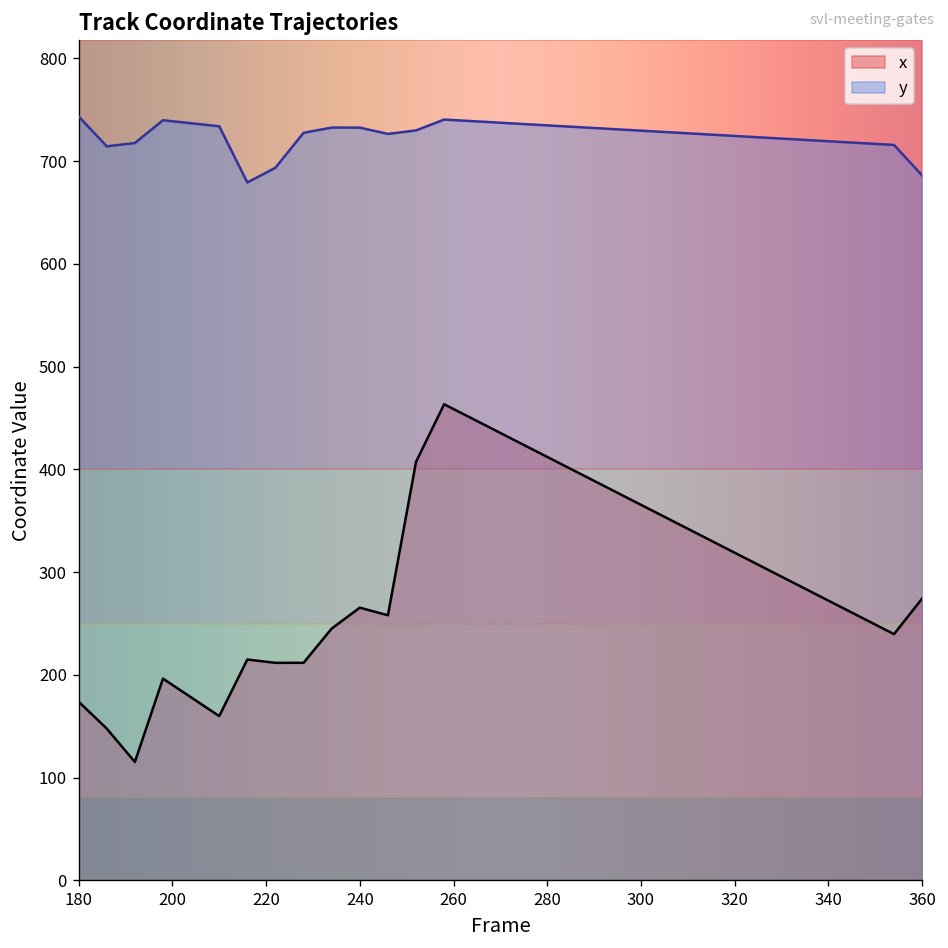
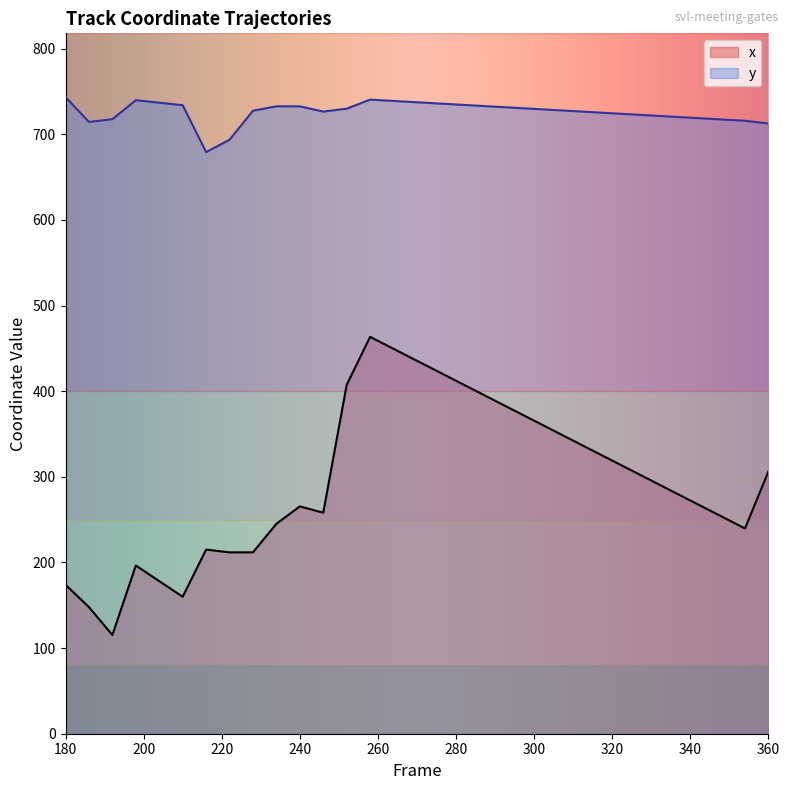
  {
    "x": {
      "180": 170,
      "240": 270,
-     "360": 270
+     "360": 310
    },
    "y": {
      "180": 740,
      "240": 730,
-     "360": 690
+     "360": 710
    }
  }
